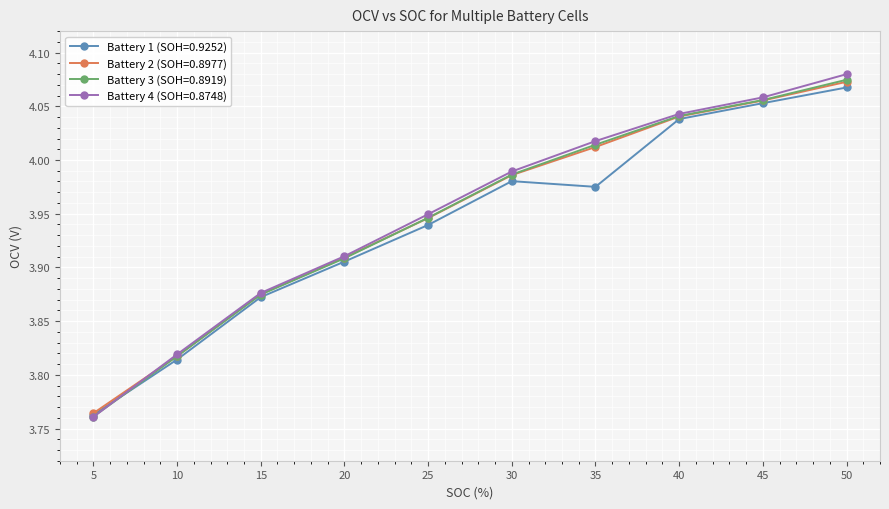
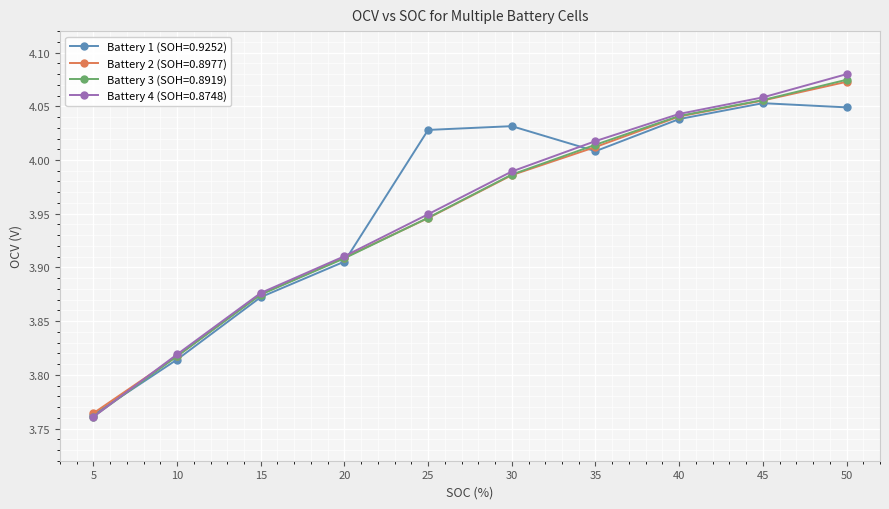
  {
    "Battery 1 (SOH=0.9252)": {
      "10": 3.814,
      "20": 3.905,
-     "25": 3.940,
-     "30": 3.980,
-     "35": 3.975,
+     "25": 4.028,
+     "30": 4.032,
+     "35": 4.008,
      "40": 4.038,
      "45": 4.053,
-     "50": 4.068
+     "50": 4.049
    },
    "Battery 4 (SOH=0.8748)": {
      "25": 3.950,
      "30": 3.989,
      "35": 4.018,
      "45": 4.058,
      "50": 4.080
    }
  }
